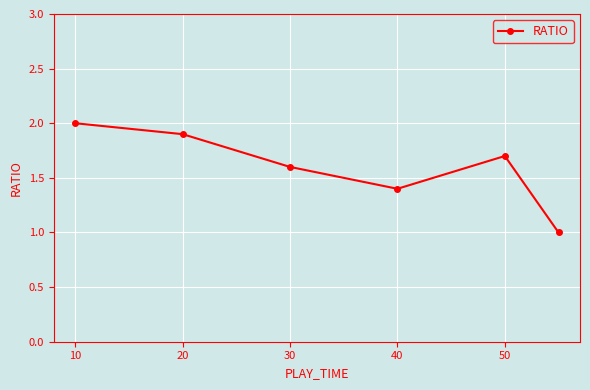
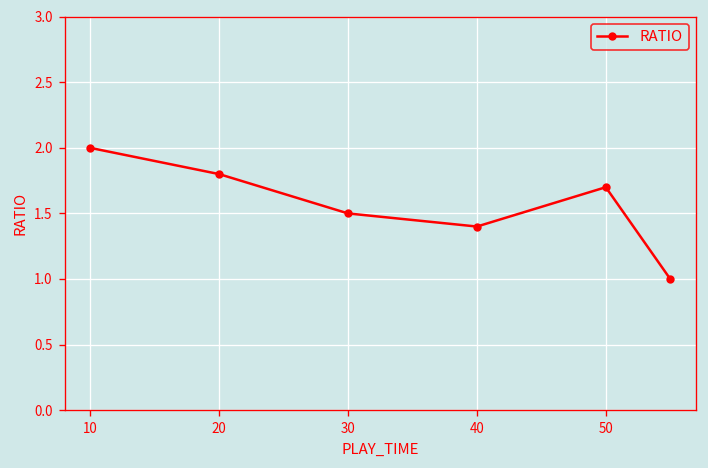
  {
    "10": 2.0,
-   "20": 1.9,
-   "30": 1.6,
+   "20": 1.8,
+   "30": 1.5,
    "40": 1.4,
    "50": 1.7
  }
